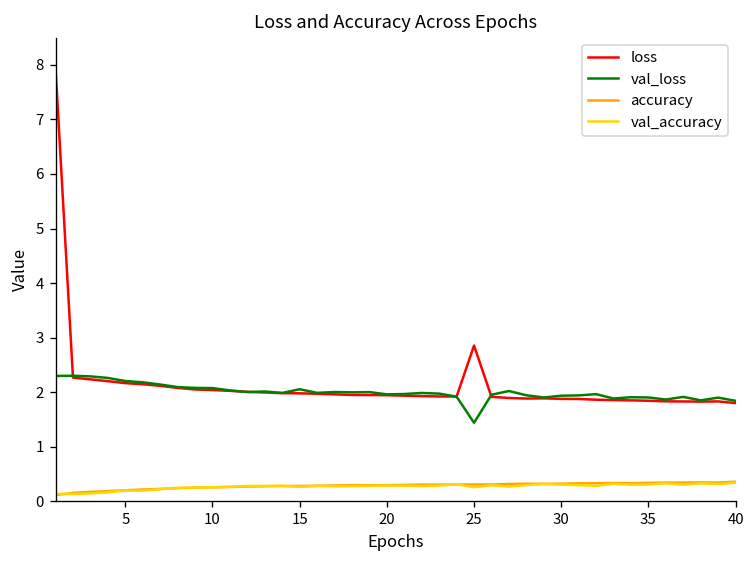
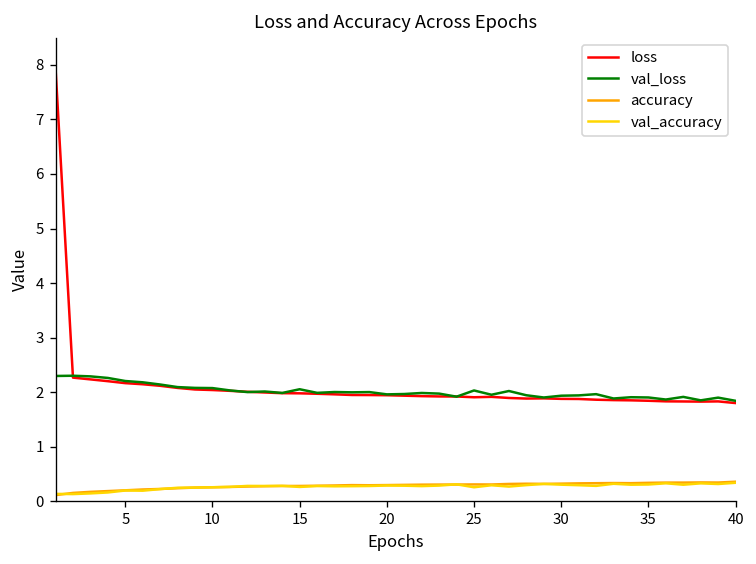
  {
    "loss": {
      "15": 2.0,
-     "25": 2.9,
+     "25": 1.9,
      "30": 1.9,
      "35": 1.8
    },
    "val_loss": {
      "15": 2.1,
-     "25": 1.4,
+     "25": 2.0,
      "30": 1.9,
      "35": 1.9
    }
  }
